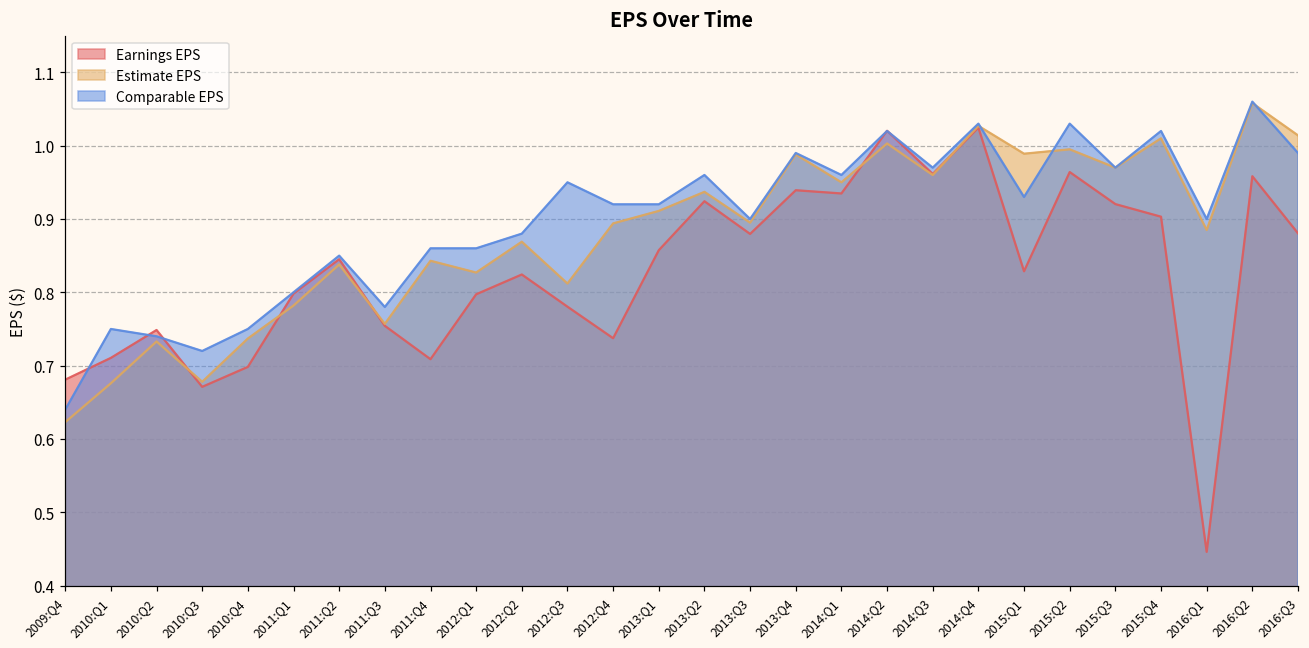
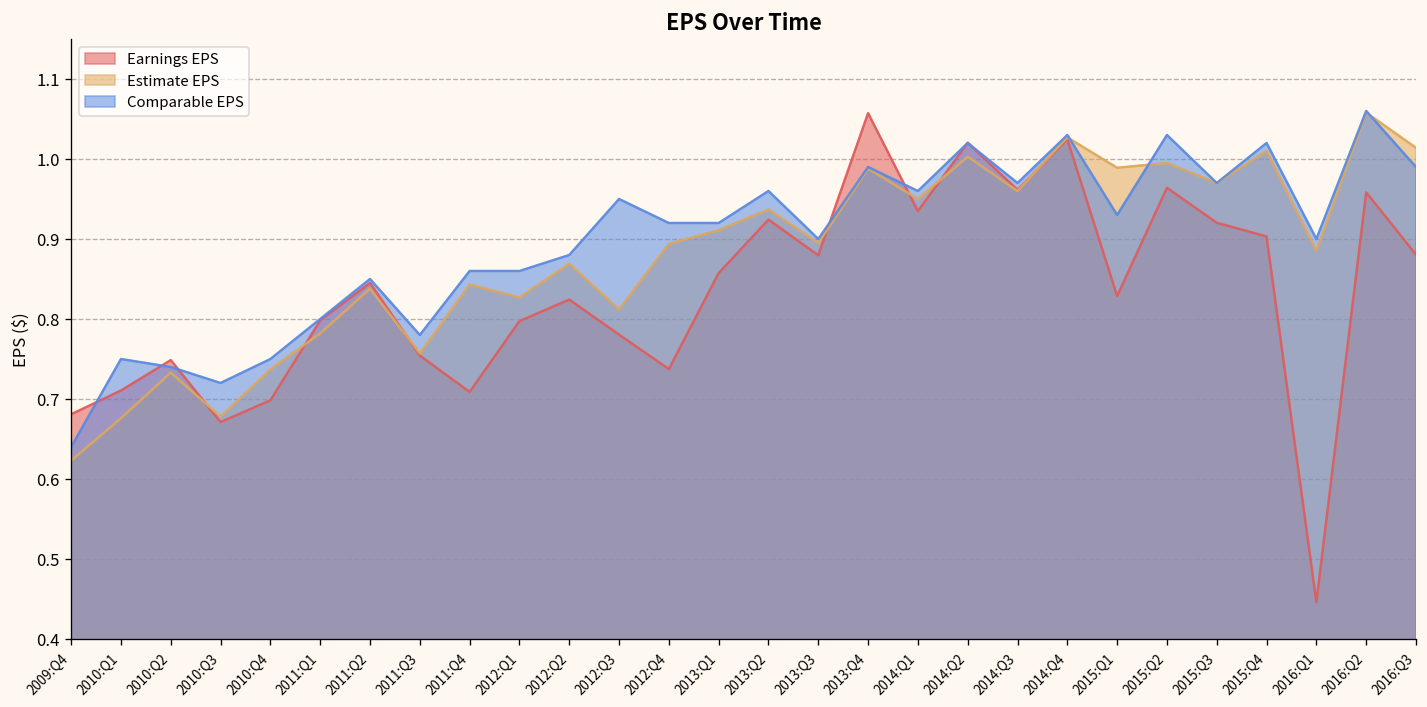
  {
    "Earnings EPS": {
      "2009:Q4": 0.68,
      "2010:Q1": 0.71,
      "2010:Q2": 0.75,
      "2010:Q3": 0.67,
      "2010:Q4": 0.70,
      "2011:Q2": 0.85,
      "2011:Q4": 0.71,
      "2012:Q1": 0.80,
      "2012:Q2": 0.82,
      "2012:Q3": 0.78,
      "2012:Q4": 0.74,
      "2013:Q1": 0.86,
      "2013:Q2": 0.92,
      "2013:Q3": 0.88,
-     "2013:Q4": 0.94,
+     "2013:Q4": 1.06,
      "2014:Q1": 0.93,
      "2015:Q1": 0.83,
      "2015:Q2": 0.96,
      "2015:Q3": 0.92,
      "2015:Q4": 0.90,
      "2016:Q1": 0.45,
      "2016:Q2": 0.96,
      "2016:Q3": 0.88
    },
    "Estimate EPS": {
      "2009:Q4": 0.62,
      "2010:Q1": 0.68,
      "2010:Q2": 0.73,
      "2010:Q3": 0.68,
      "2010:Q4": 0.74,
      "2011:Q1": 0.78,
      "2011:Q2": 0.84,
      "2011:Q4": 0.84,
      "2012:Q1": 0.83,
      "2012:Q2": 0.87,
      "2012:Q3": 0.81,
      "2012:Q4": 0.89,
      "2013:Q1": 0.91,
      "2013:Q2": 0.94,
      "2013:Q3": 0.90,
      "2014:Q1": 0.95,
      "2014:Q2": 1.00,
      "2015:Q1": 0.99,
      "2015:Q2": 1.00,
      "2015:Q4": 1.01,
      "2016:Q1": 0.89,
      "2016:Q3": 1.01
    },
    "Comparable EPS": {
      "2009:Q4": 0.64,
      "2010:Q1": 0.75,
      "2010:Q2": 0.74,
      "2010:Q3": 0.72,
      "2010:Q4": 0.75,
      "2011:Q2": 0.85,
      "2011:Q3": 0.78,
      "2011:Q4": 0.86,
      "2012:Q1": 0.86,
      "2012:Q2": 0.88,
      "2012:Q3": 0.95,
      "2012:Q4": 0.92,
      "2013:Q1": 0.92,
      "2013:Q2": 0.96,
      "2013:Q3": 0.90,
      "2014:Q1": 0.96,
      "2014:Q3": 0.97,
      "2015:Q1": 0.93,
      "2015:Q2": 1.03,
      "2015:Q4": 1.02,
      "2016:Q1": 0.90,
      "2016:Q3": 0.99
    }
  }
